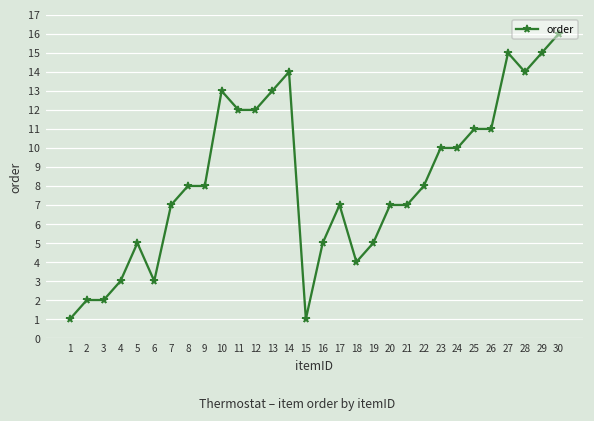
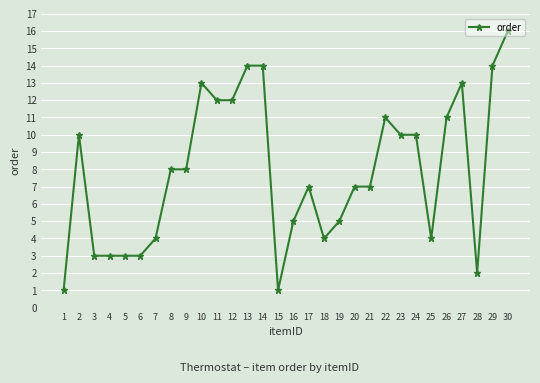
  {
    "1": 1,
-   "2": 2,
-   "3": 2,
+   "2": 10,
+   "3": 3,
    "4": 3,
-   "5": 5,
+   "5": 3,
    "6": 3,
-   "7": 7,
+   "7": 4,
    "8": 8,
    "9": 8,
    "10": 13,
    "11": 12,
    "12": 12,
-   "13": 13,
+   "13": 14,
    "14": 14,
    "15": 1,
    "16": 5,
    "17": 7,
    "18": 4,
    "19": 5,
    "20": 7,
    "21": 7,
-   "22": 8,
+   "22": 11,
    "23": 10,
    "24": 10,
-   "25": 11,
+   "25": 4,
    "26": 11,
-   "27": 15,
-   "28": 14,
-   "29": 15
+   "27": 13,
+   "28": 2,
+   "29": 14
  }
